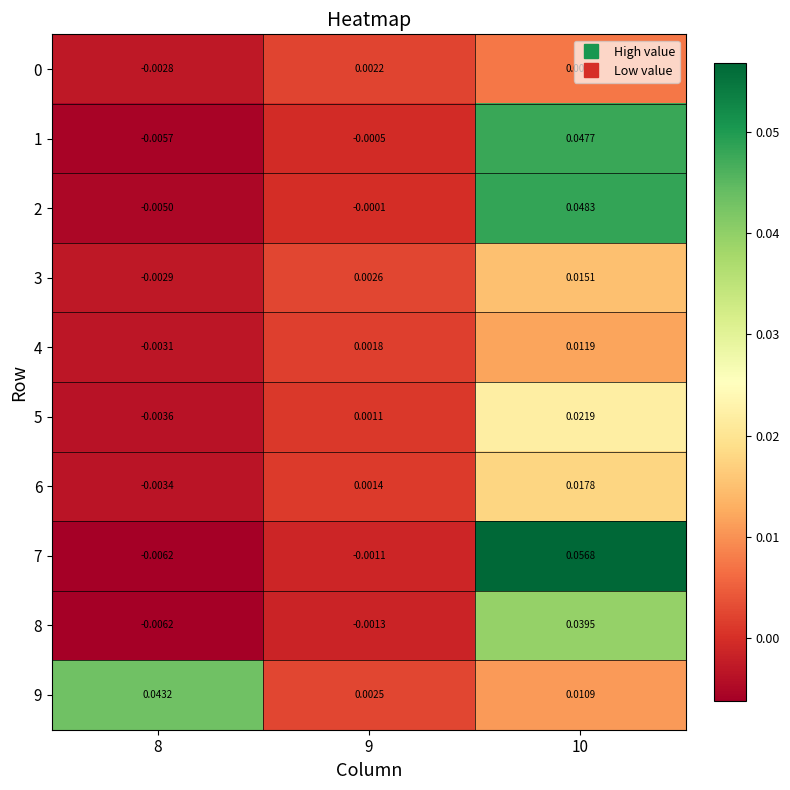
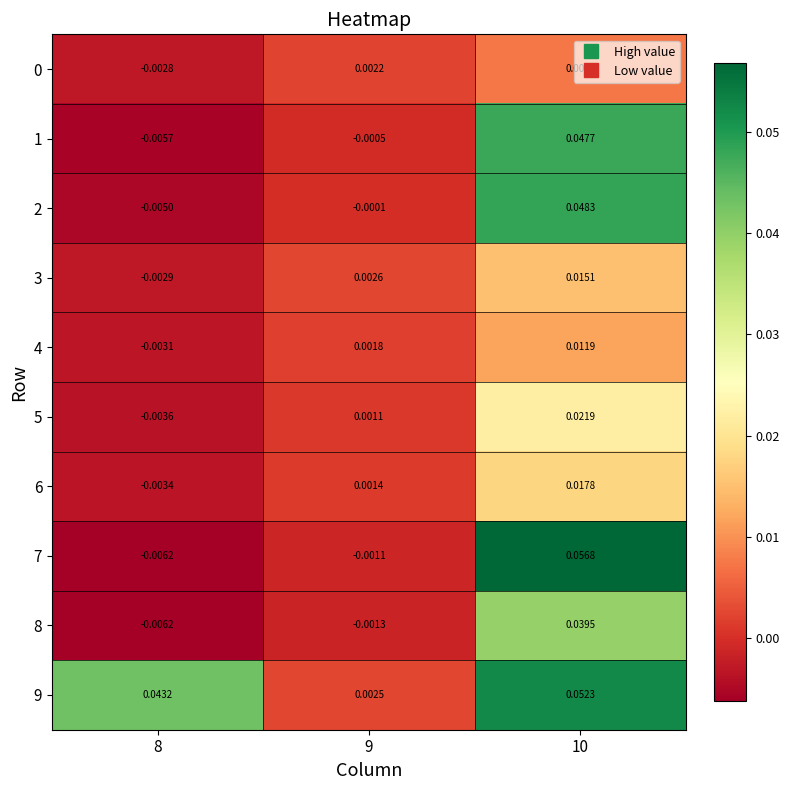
  {
    "0": {
      "8": -0.0028,
      "9": 0.0022
    },
    "1": {
      "8": -0.0057,
      "9": -0.0005,
      "10": 0.0477
    },
    "2": {
      "8": -0.0050,
      "9": -0.0001,
      "10": 0.0483
    },
    "3": {
      "8": -0.0029,
      "9": 0.0026,
      "10": 0.0151
    },
    "4": {
      "8": -0.0031,
      "9": 0.0018,
      "10": 0.0119
    },
    "5": {
      "8": -0.0036,
      "9": 0.0011,
      "10": 0.0219
    },
    "6": {
      "8": -0.0034,
      "9": 0.0014,
      "10": 0.0178
    },
    "7": {
      "8": -0.0062,
      "9": -0.0011,
      "10": 0.0568
    },
    "8": {
      "8": -0.0062,
      "9": -0.0013,
      "10": 0.0395
    },
    "9": {
      "8": 0.0432,
      "9": 0.0025,
-     "10": 0.0109
+     "10": 0.0523
    }
  }
